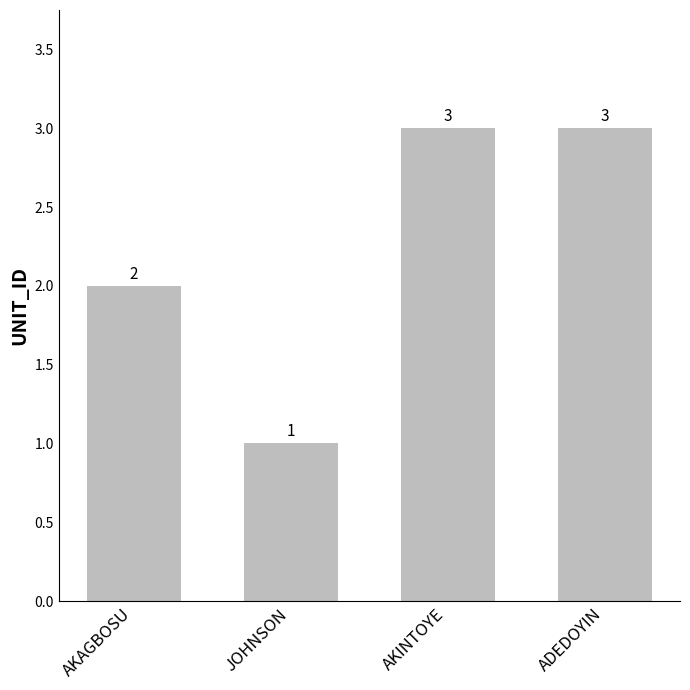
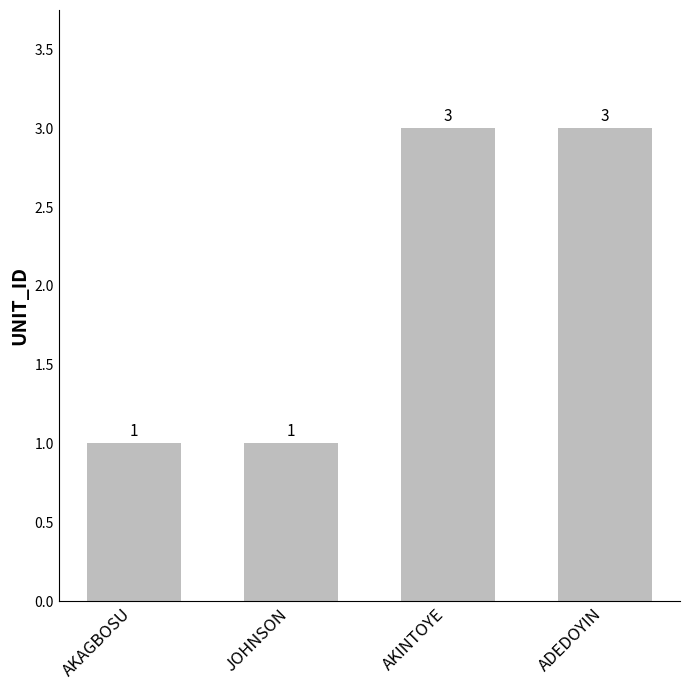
  {
-   "AKAGBOSU": 2,
+   "AKAGBOSU": 1,
    "JOHNSON": 1,
    "AKINTOYE": 3,
    "ADEDOYIN": 3
  }
